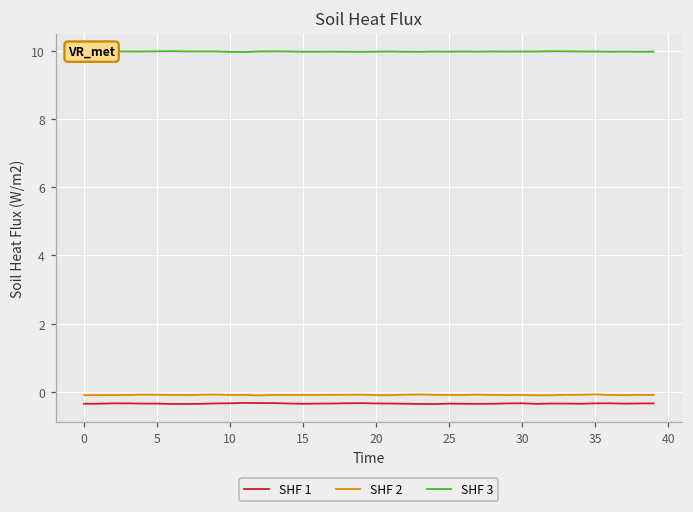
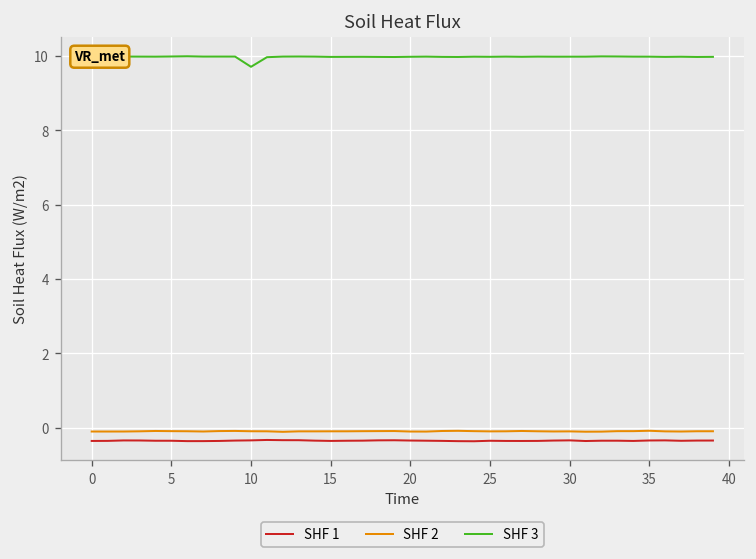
  {
    "SHF 1": {
      "0": -0.4,
      "5": -0.3,
      "10": -0.3,
      "15": -0.4,
      "20": -0.3,
      "25": -0.3,
      "30": -0.3,
      "35": -0.3
    },
    "SHF 2": {
      "0": -0.1,
      "5": -0.1,
      "10": -0.1,
      "15": -0.1,
      "20": -0.1,
      "25": -0.1,
      "30": -0.1,
      "35": -0.1
    },
    "SHF 3": {
      "5": 10.0,
-     "10": 10.0,
+     "10": 9.7,
      "15": 10.0,
      "20": 10.0,
      "25": 10.0,
      "30": 10.0,
      "35": 10.0
    }
  }
